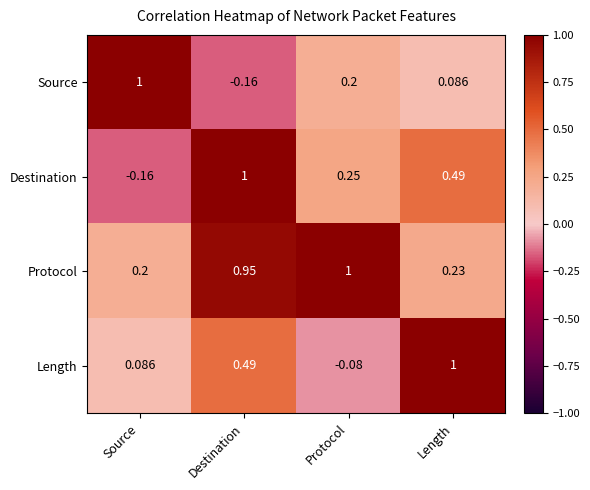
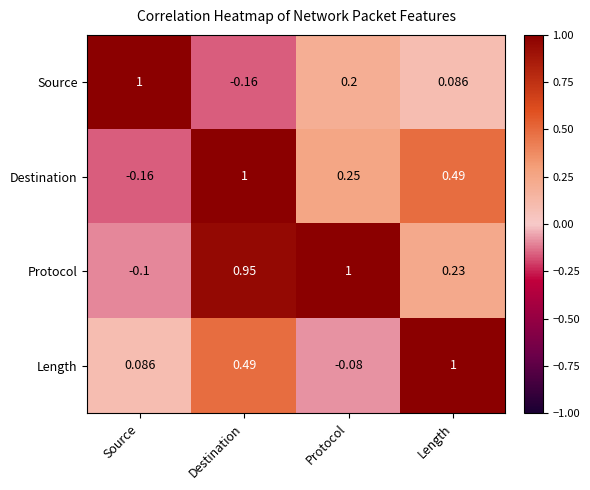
  {
    "Source": {
      "Source": 1,
      "Destination": -0.16,
      "Protocol": 0.2,
      "Length": 0.086
    },
    "Destination": {
      "Source": -0.16,
      "Destination": 1,
      "Protocol": 0.25,
      "Length": 0.49
    },
    "Protocol": {
-     "Source": 0.2,
+     "Source": -0.1,
      "Destination": 0.95,
      "Protocol": 1,
      "Length": 0.23
    },
    "Length": {
      "Source": 0.086,
      "Destination": 0.49,
      "Protocol": -0.08,
      "Length": 1
    }
  }
